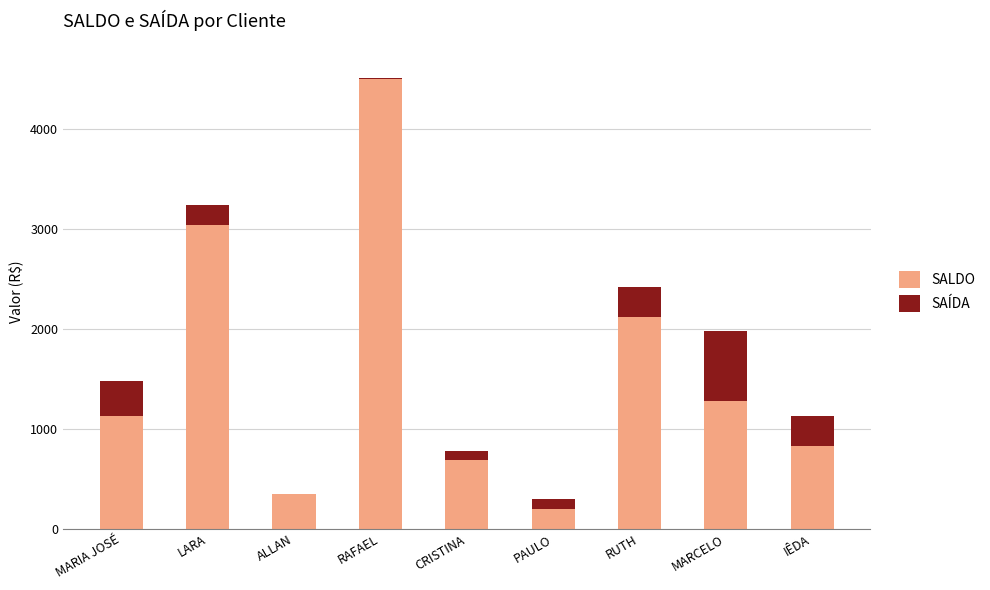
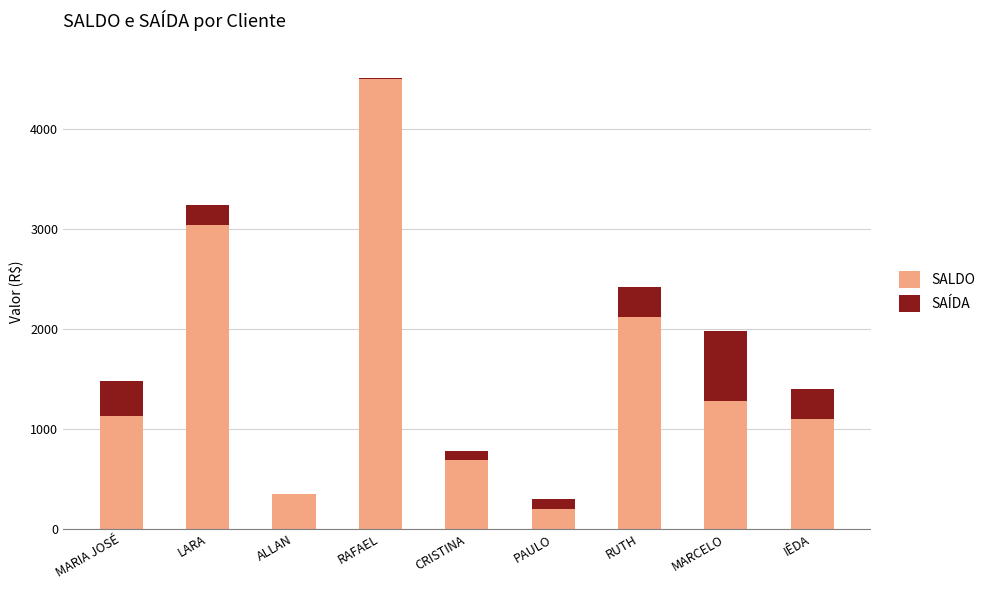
  {
    "SALDO": {
      "MARIA JOSÉ": 1100,
      "LARA": 3000,
      "ALLAN": 400,
      "RAFAEL": 4500,
      "CRISTINA": 700,
      "PAULO": 200,
      "RUTH": 2100,
      "MARCELO": 1300,
-     "IÊDA": 800
+     "IÊDA": 1100
    },
    "SAÍDA": {
      "MARIA JOSÉ": 400,
      "LARA": 200,
      "ALLAN": 0,
      "CRISTINA": 100,
      "PAULO": 100,
      "RUTH": 300,
      "MARCELO": 700,
      "IÊDA": 300
    }
  }
